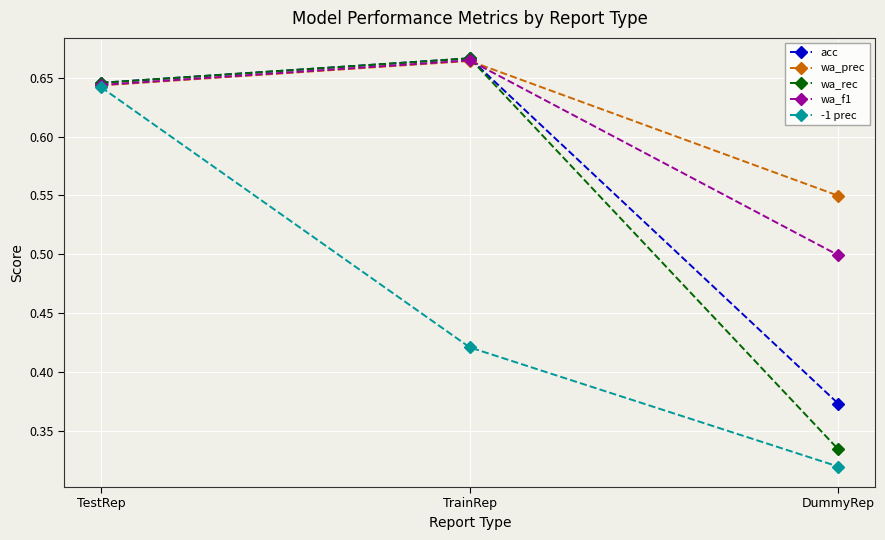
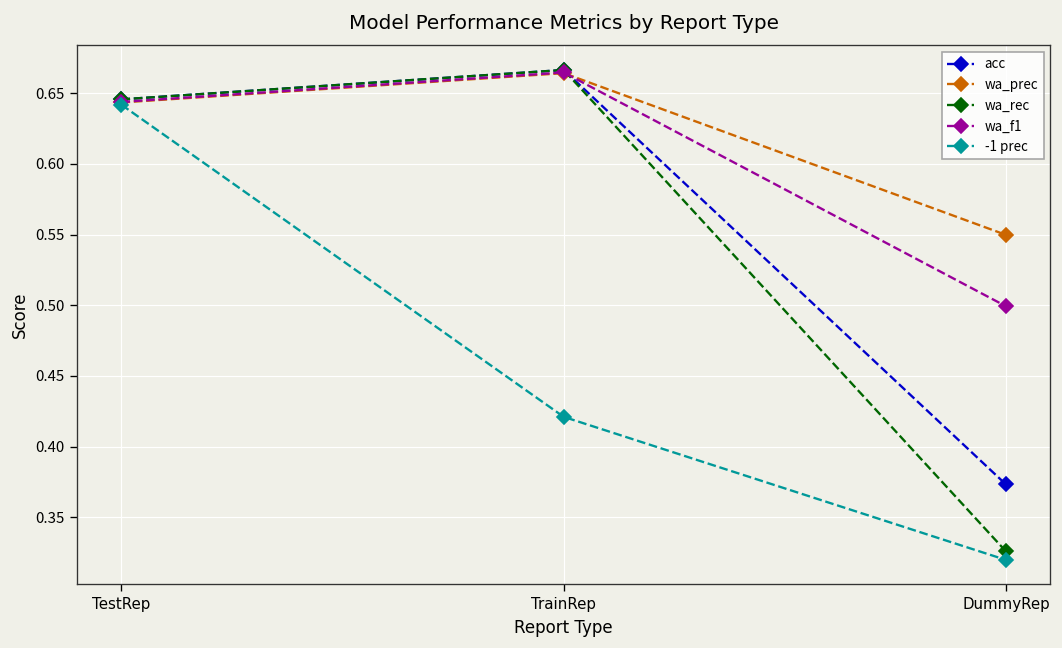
  {
    "acc": {
      "DummyRep": 0.373
    },
    "wa_prec": {
      "DummyRep": 0.550
    },
    "wa_rec": {
-     "DummyRep": 0.334
+     "DummyRep": 0.326
    },
    "wa_f1": {
      "DummyRep": 0.499
    },
    "-1 prec": {
      "TrainRep": 0.421,
      "DummyRep": 0.320
    }
  }
